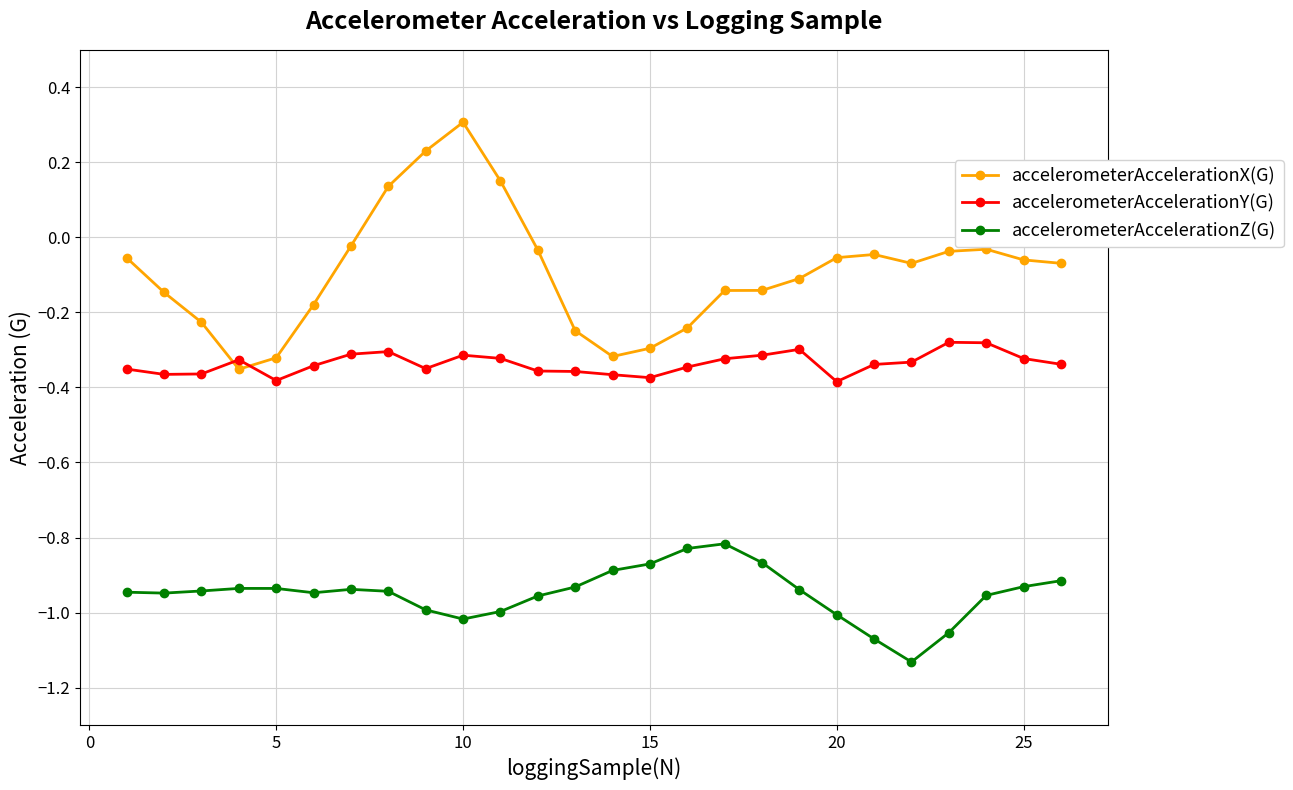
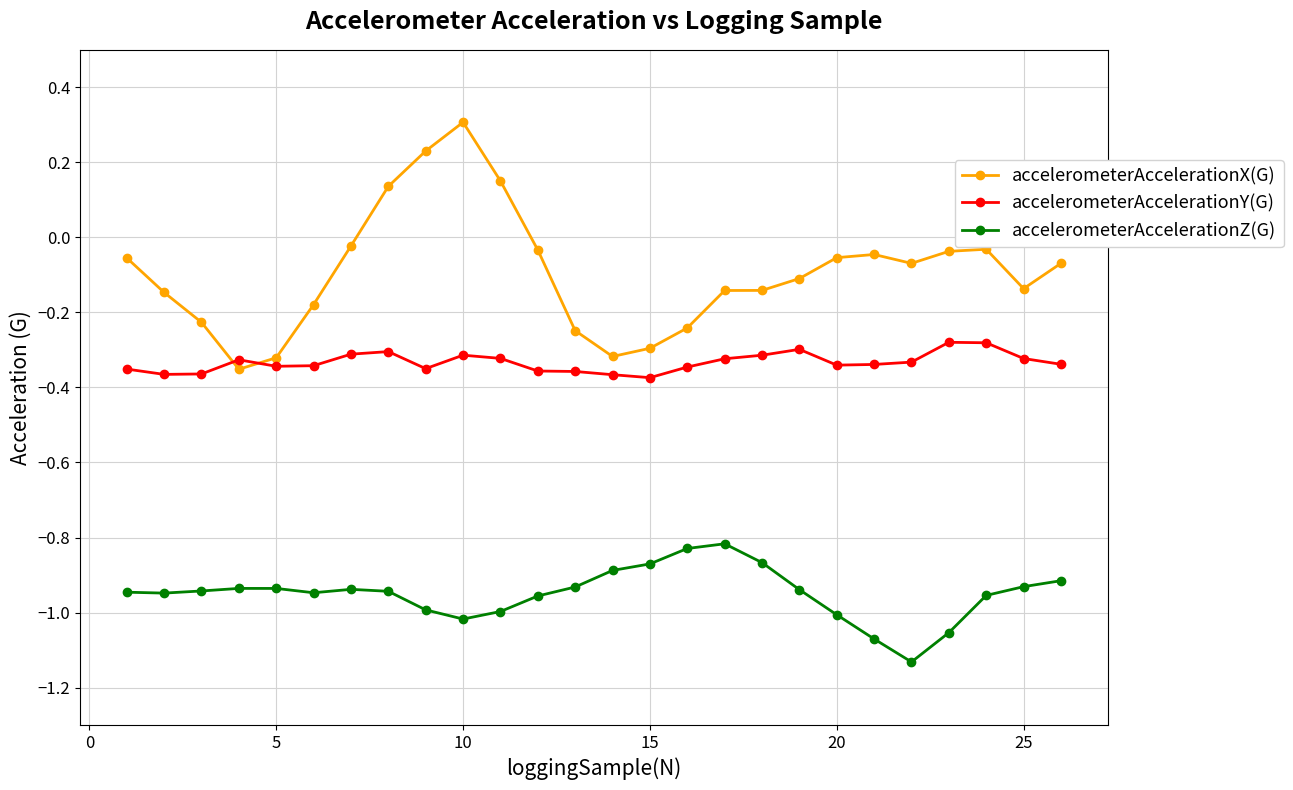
  {
    "accelerometerAccelerationX(G)": {
      "5": -0.32,
      "10": 0.31,
      "15": -0.30,
      "20": -0.05,
-     "25": -0.06
+     "25": -0.14
    },
    "accelerometerAccelerationY(G)": {
-     "5": -0.38,
+     "5": -0.34,
      "10": -0.31,
      "15": -0.37,
-     "20": -0.38,
+     "20": -0.34,
      "25": -0.32
    },
    "accelerometerAccelerationZ(G)": {
      "5": -0.94,
      "10": -1.02,
      "15": -0.87,
      "20": -1.01,
      "25": -0.93
    }
  }
